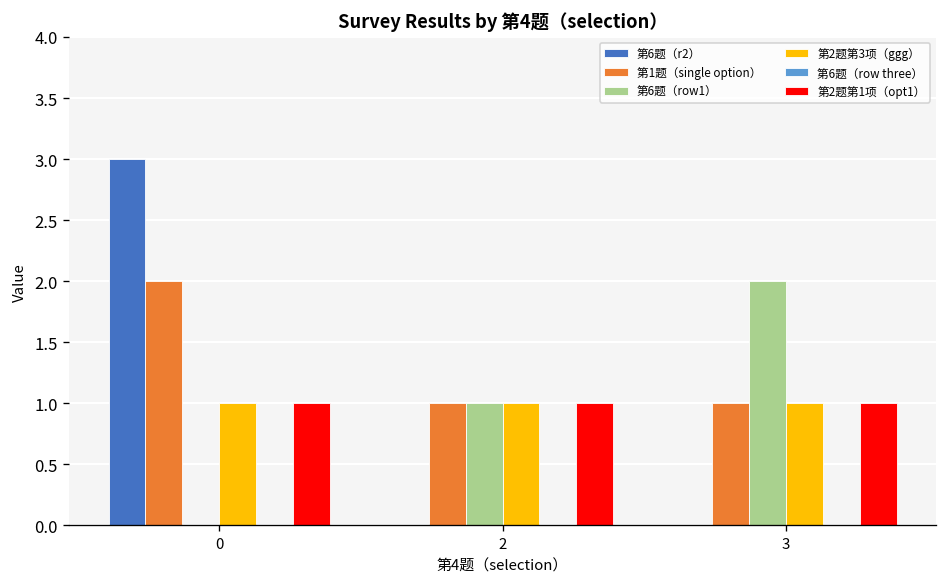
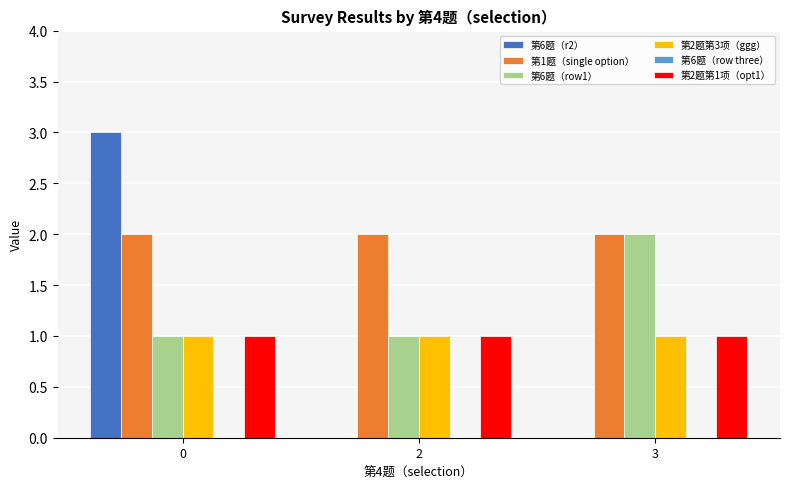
  {
    "第1题（single option）": {
      "0": 2,
-     "2": 1,
-     "3": 1
+     "2": 2,
+     "3": 2
    },
    "第6题（row1）": {
-     "0": 0,
+     "0": 1,
      "2": 1,
      "3": 2
    },
    "第2题第3项（ggg）": {
      "0": 1,
      "2": 1,
      "3": 1
    },
    "第2题第1项（opt1）": {
      "0": 1,
      "2": 1,
      "3": 1
    }
  }
